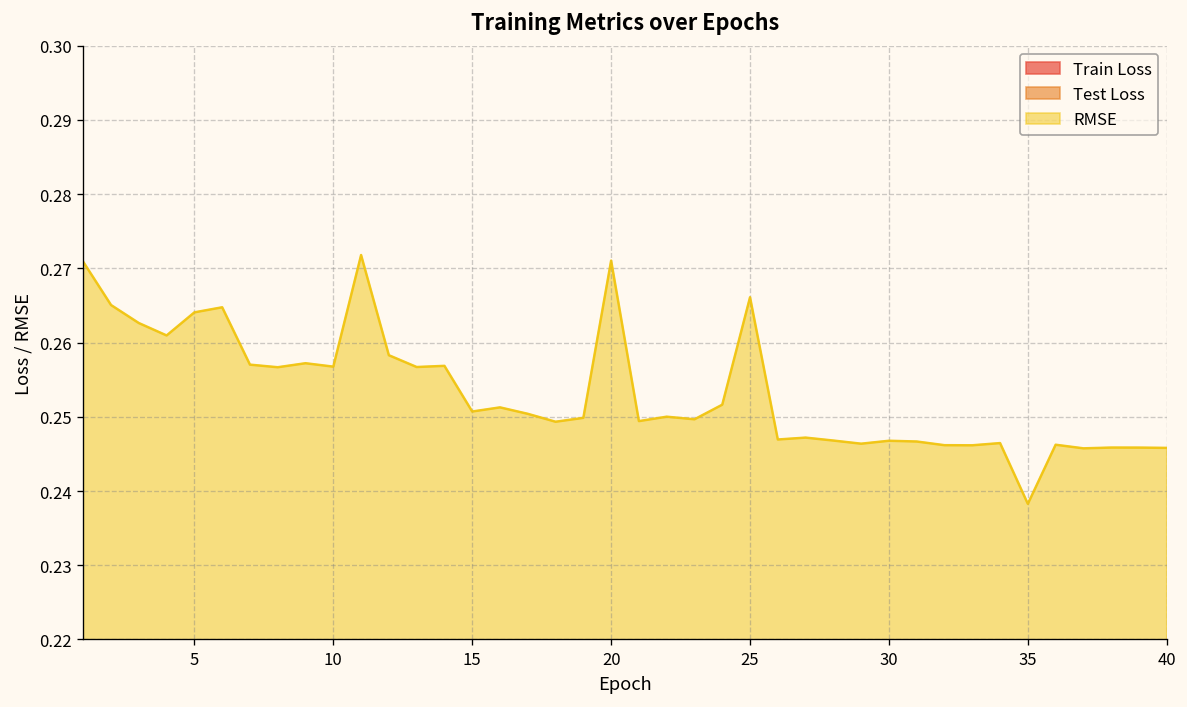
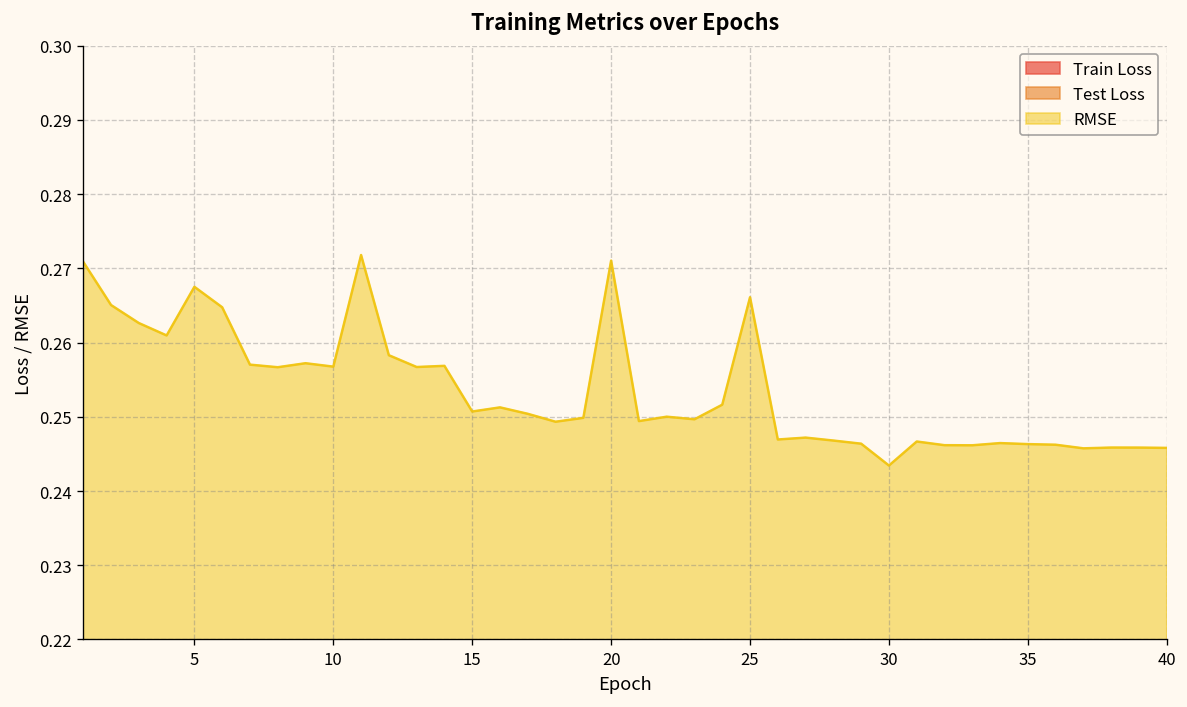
  {
    "RMSE": {
-     "5": 0.264,
+     "5": 0.268,
      "10": 0.257,
      "15": 0.251,
      "20": 0.271,
      "25": 0.266,
-     "30": 0.247,
-     "35": 0.238,
+     "30": 0.243,
+     "35": 0.246,
      "40": 0.246
    }
  }
